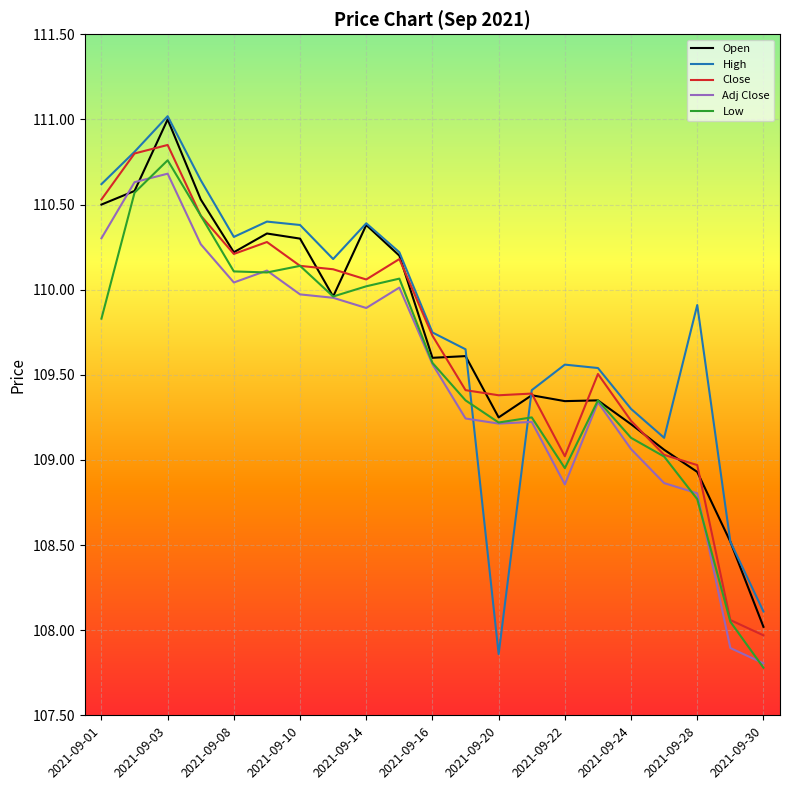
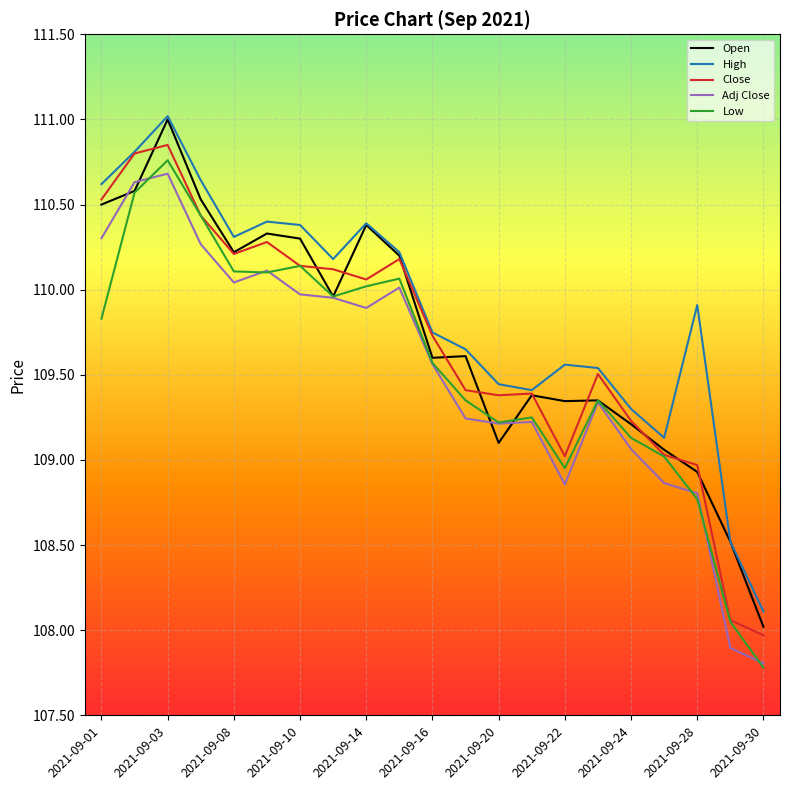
  {
    "Open": {
      "2021-09-01": 110.50,
      "2021-09-03": 111.00,
      "2021-09-10": 110.30,
      "2021-09-16": 109.60,
-     "2021-09-20": 109.25,
+     "2021-09-20": 109.10,
      "2021-09-22": 109.35,
      "2021-09-24": 109.21,
      "2021-09-28": 108.93,
      "2021-09-30": 108.02
    },
    "High": {
      "2021-09-01": 110.62,
      "2021-09-03": 111.02,
      "2021-09-08": 110.31,
      "2021-09-10": 110.38,
      "2021-09-16": 109.75,
-     "2021-09-20": 107.86,
+     "2021-09-20": 109.45,
      "2021-09-22": 109.56,
      "2021-09-24": 109.30,
      "2021-09-28": 109.91,
      "2021-09-30": 108.11
    },
    "Close": {
      "2021-09-01": 110.53,
      "2021-09-03": 110.85,
      "2021-09-14": 110.06,
      "2021-09-16": 109.73,
      "2021-09-20": 109.38,
      "2021-09-22": 109.02,
      "2021-09-24": 109.23,
      "2021-09-28": 108.97,
      "2021-09-30": 107.97
    },
    "Adj Close": {
      "2021-09-01": 110.30,
      "2021-09-03": 110.68,
      "2021-09-08": 110.04,
      "2021-09-10": 109.97,
      "2021-09-14": 109.89,
      "2021-09-22": 108.86,
      "2021-09-24": 109.06,
      "2021-09-28": 108.80,
      "2021-09-30": 107.81
    },
    "Low": {
      "2021-09-01": 109.83,
      "2021-09-03": 110.76,
      "2021-09-08": 110.11,
      "2021-09-14": 110.02,
      "2021-09-22": 108.95,
      "2021-09-24": 109.13,
      "2021-09-28": 108.77,
      "2021-09-30": 107.78
    }
  }
